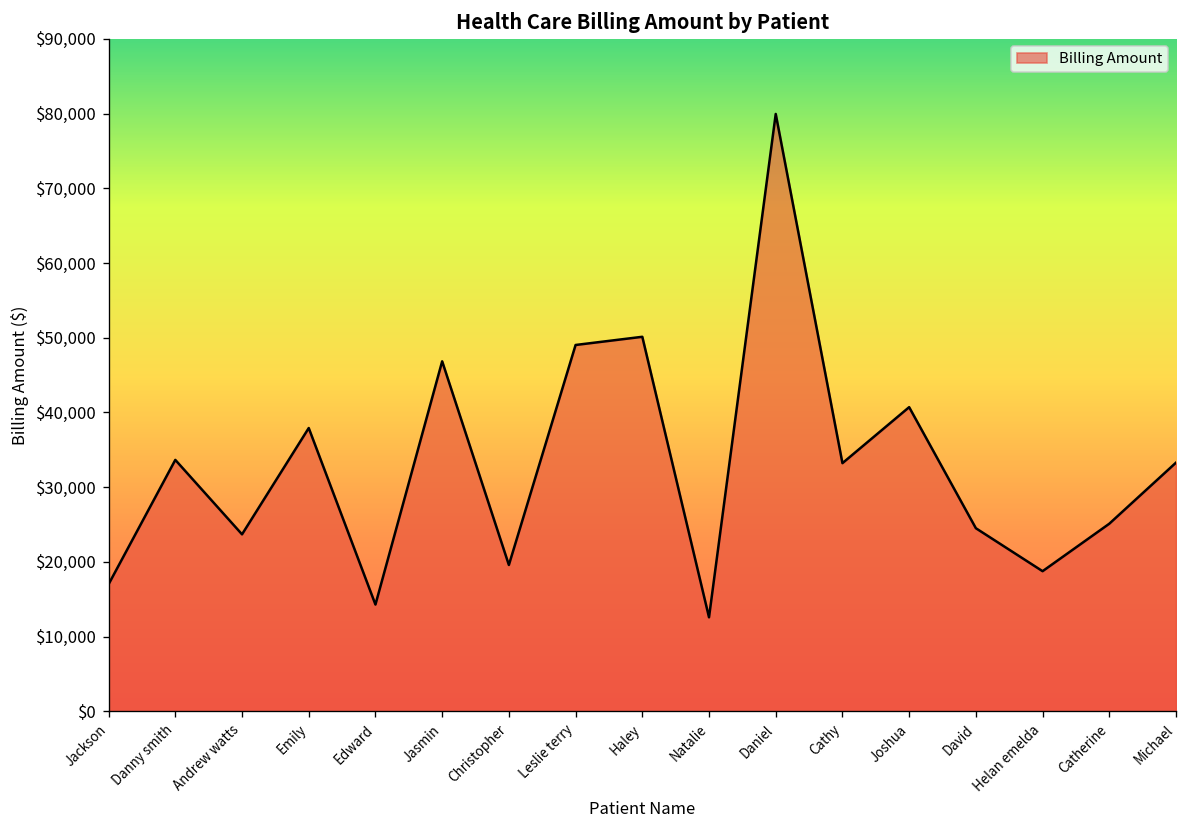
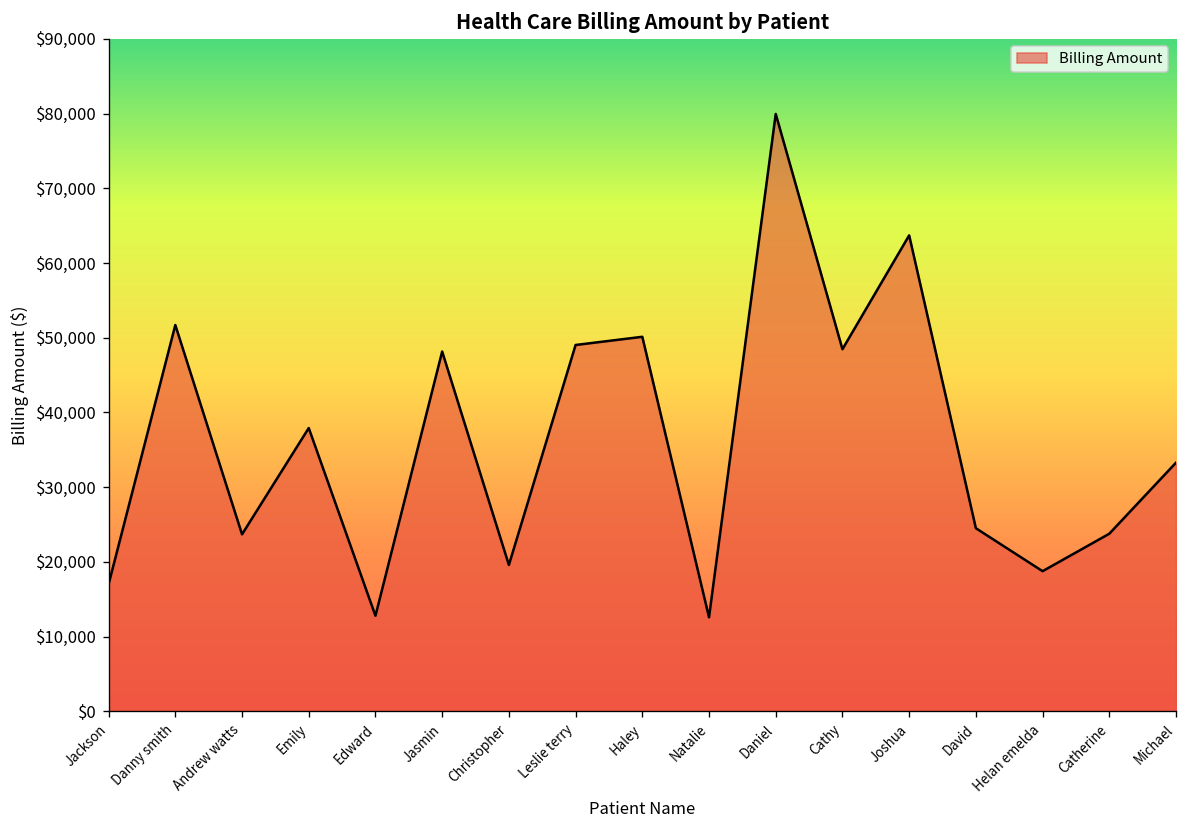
  {
    "Jackson": "$17,000",
-   "Danny smith": "$34,000",
+   "Danny smith": "$52,000",
    "Andrew watts": "$24,000",
    "Emily": "$38,000",
-   "Edward": "$14,000",
-   "Jasmin": "$47,000",
+   "Edward": "$13,000",
+   "Jasmin": "$48,000",
    "Christopher": "$20,000",
    "Leslie terry": "$49,000",
    "Haley": "$50,000",
    "Natalie": "$13,000",
    "Daniel": "$80,000",
-   "Cathy": "$33,000",
-   "Joshua": "$41,000",
+   "Cathy": "$48,000",
+   "Joshua": "$64,000",
    "David": "$24,000",
    "Helan emelda": "$19,000",
-   "Catherine": "$25,000",
+   "Catherine": "$24,000",
    "Michael": "$33,000"
  }
